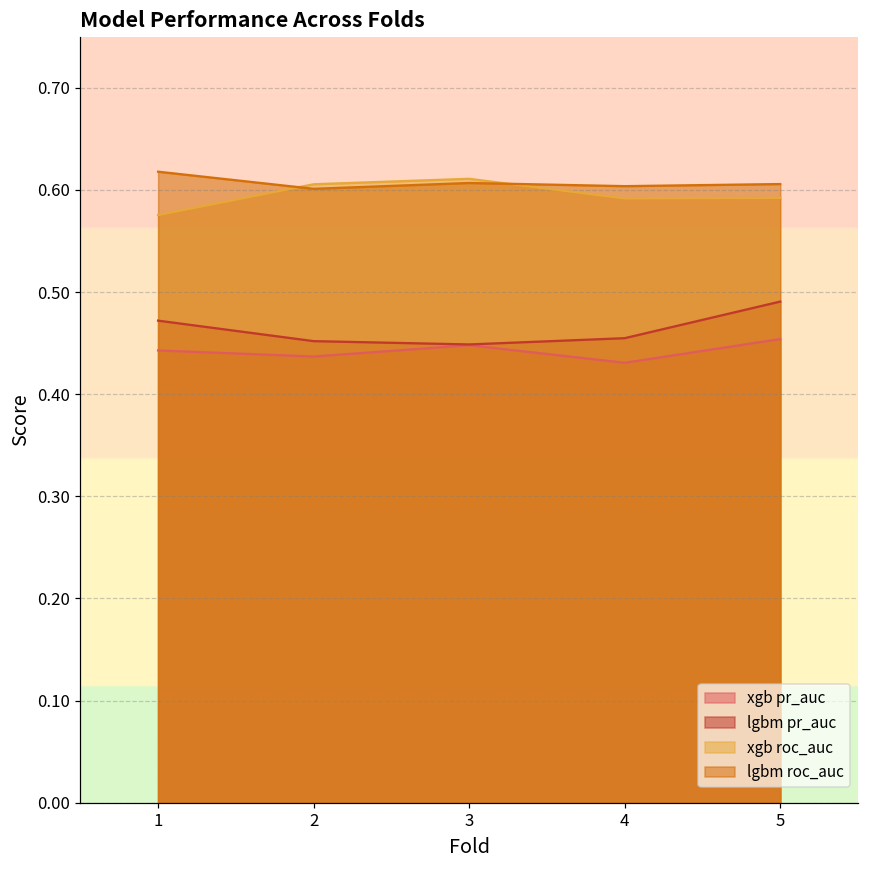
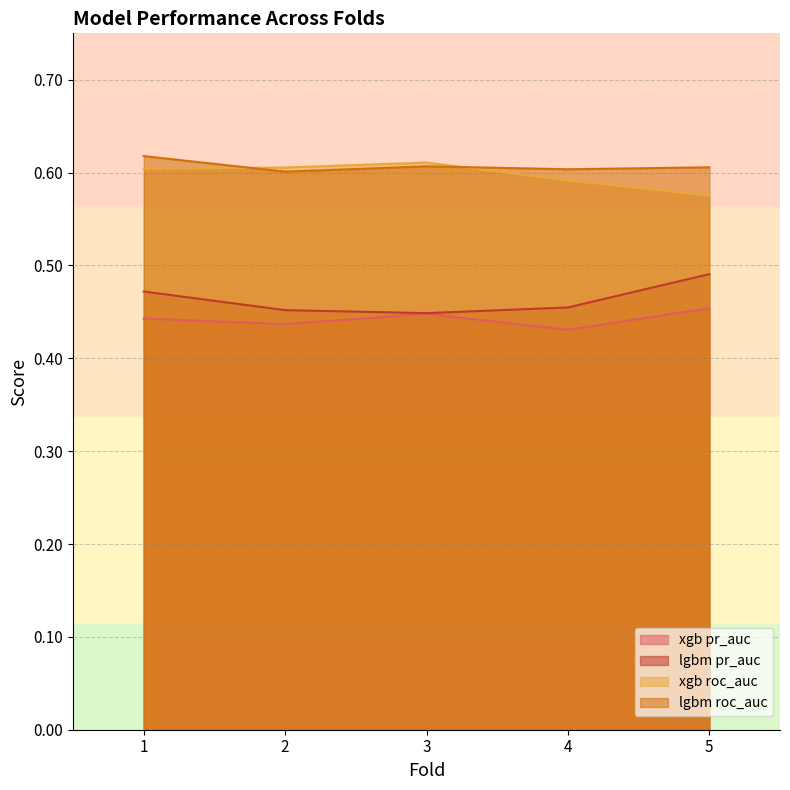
  {
    "xgb roc_auc": {
-     "1": 0.58,
+     "1": 0.60,
      "2": 0.61,
      "3": 0.61,
      "4": 0.59,
-     "5": 0.59
+     "5": 0.58
    }
  }
